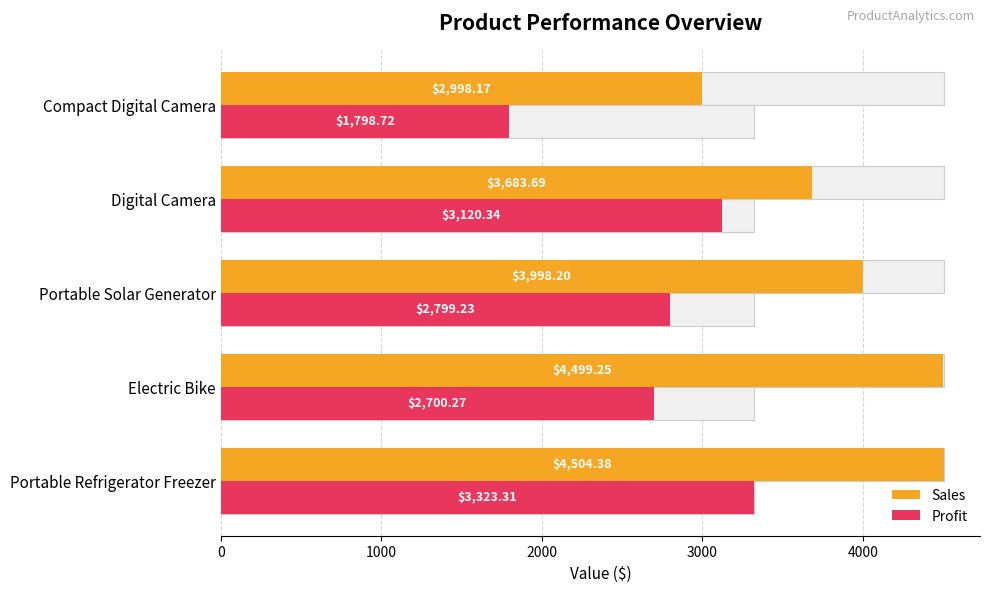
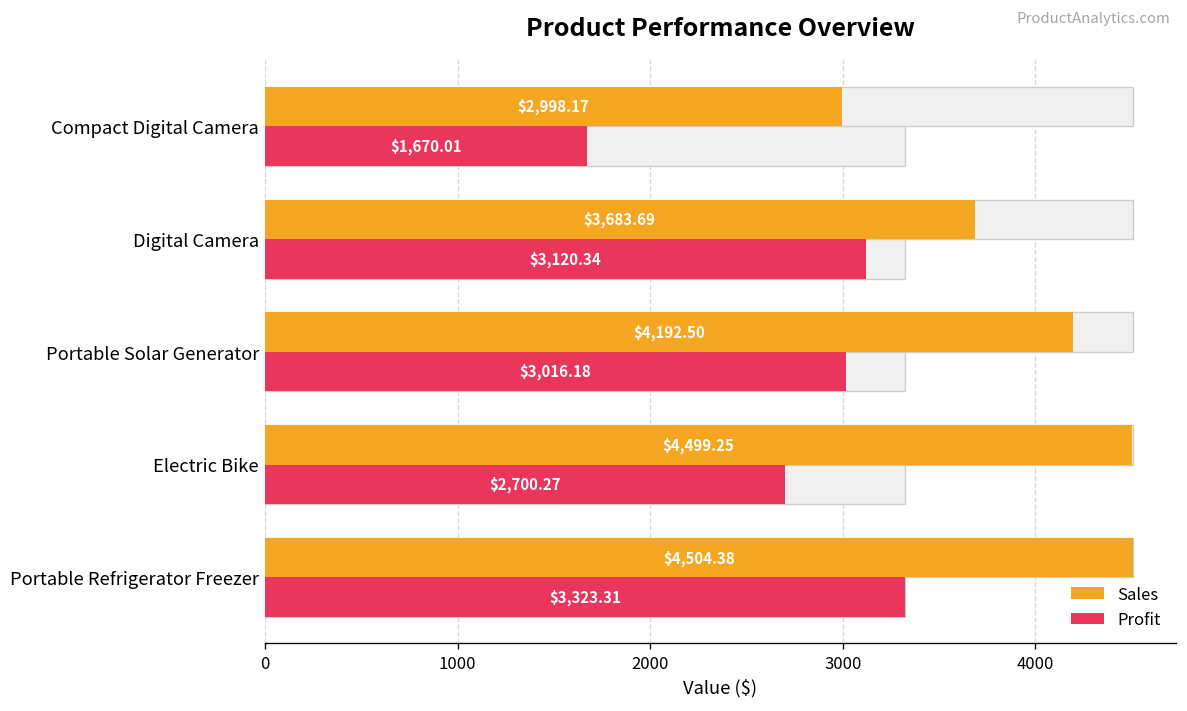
  {
    "Sales": {
-     "Portable Solar Generator": "$3,998.20",
+     "Portable Solar Generator": "$4,192.50",
      "Electric Bike": "$4,499.25",
      "Portable Refrigerator Freezer": "$4,504.38"
    },
    "Profit": {
-     "Compact Digital Camera": "$1,798.72",
-     "Portable Solar Generator": "$2,799.23",
+     "Compact Digital Camera": "$1,670.01",
+     "Portable Solar Generator": "$3,016.18",
      "Portable Refrigerator Freezer": "$3,323.31"
    }
  }
